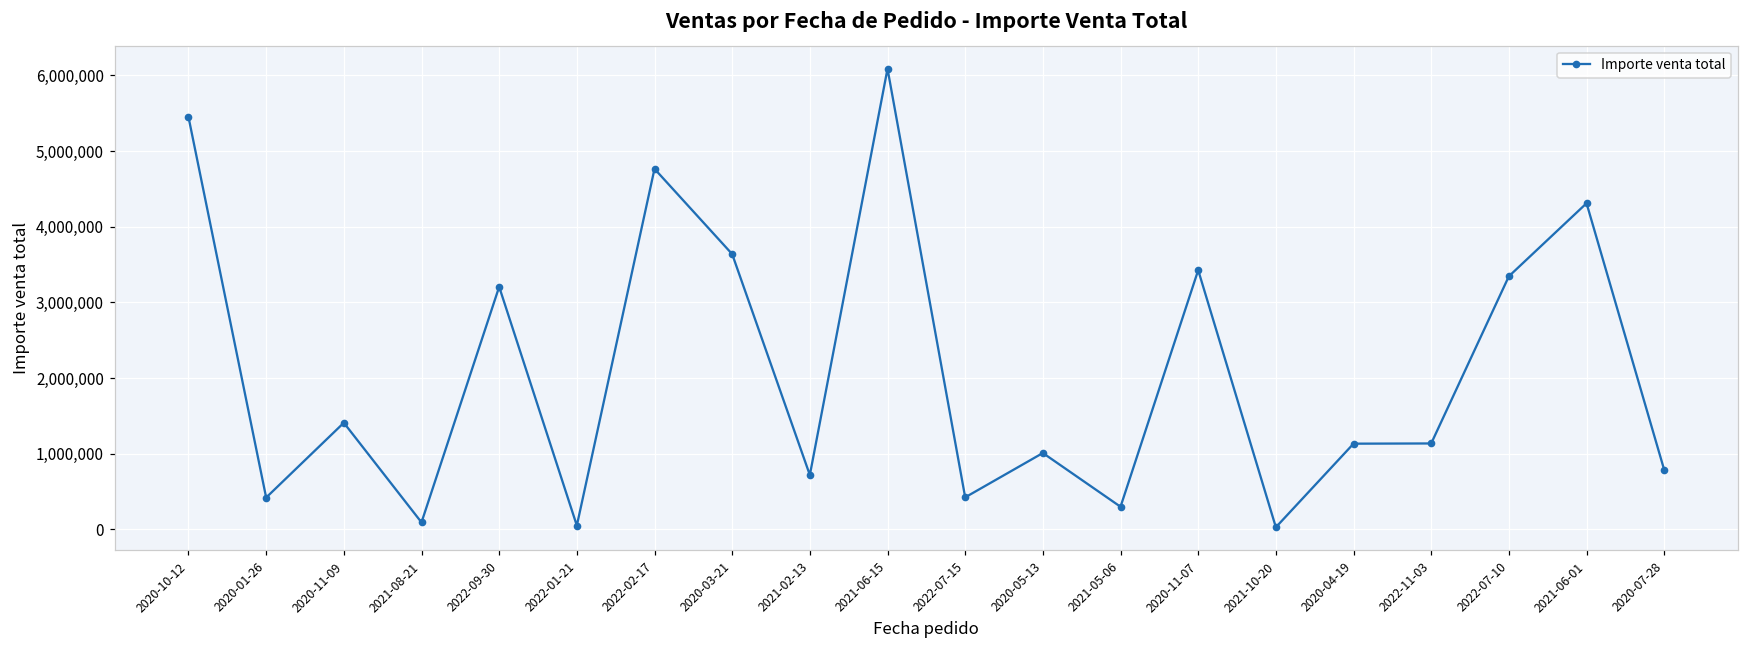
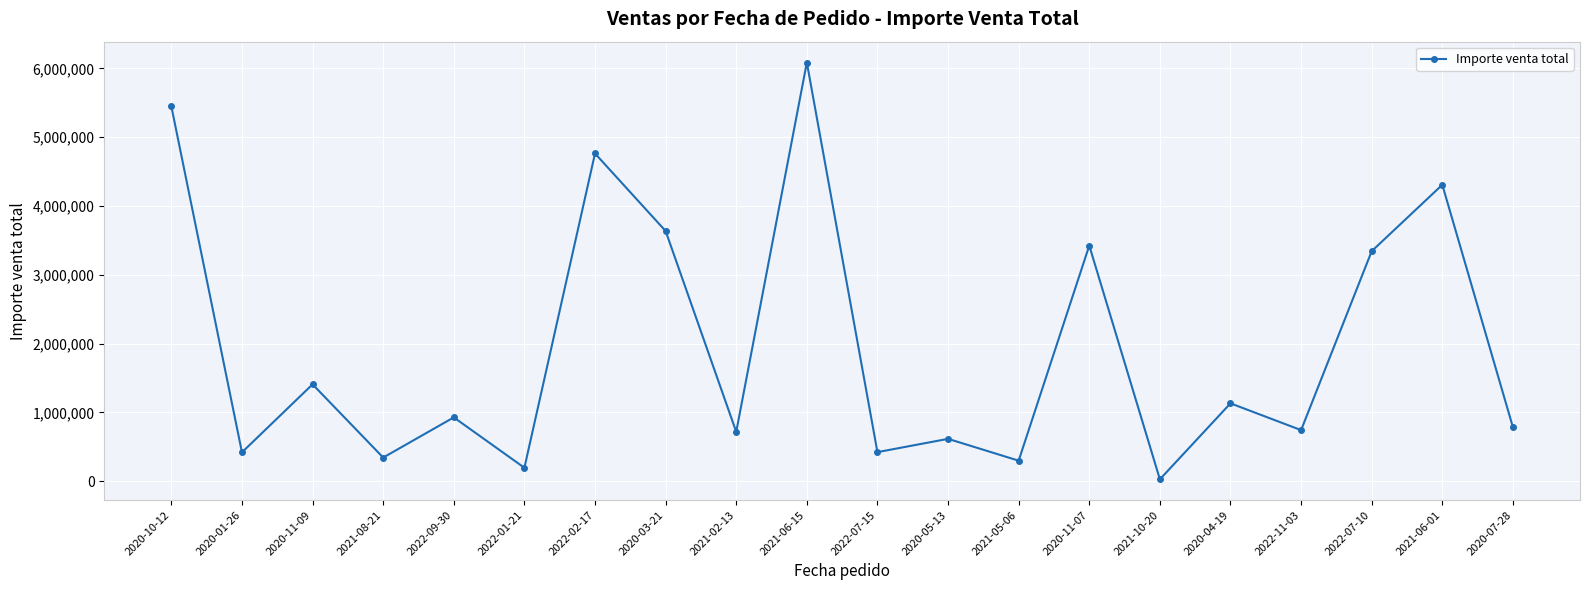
  {
    "2020-10-12": "5,400,000",
    "2020-01-26": "400,000",
    "2020-11-09": "1,400,000",
-   "2021-08-21": "100,000",
-   "2022-09-30": "3,200,000",
-   "2022-01-21": "0",
+   "2021-08-21": "300,000",
+   "2022-09-30": "900,000",
+   "2022-01-21": "200,000",
    "2022-02-17": "4,800,000",
    "2020-03-21": "3,600,000",
    "2021-02-13": "700,000",
    "2021-06-15": "6,100,000",
    "2022-07-15": "400,000",
-   "2020-05-13": "1,000,000",
+   "2020-05-13": "600,000",
    "2021-05-06": "300,000",
    "2020-11-07": "3,400,000",
    "2021-10-20": "0",
    "2020-04-19": "1,100,000",
-   "2022-11-03": "1,100,000",
+   "2022-11-03": "700,000",
    "2022-07-10": "3,300,000",
    "2021-06-01": "4,300,000",
    "2020-07-28": "800,000"
  }
